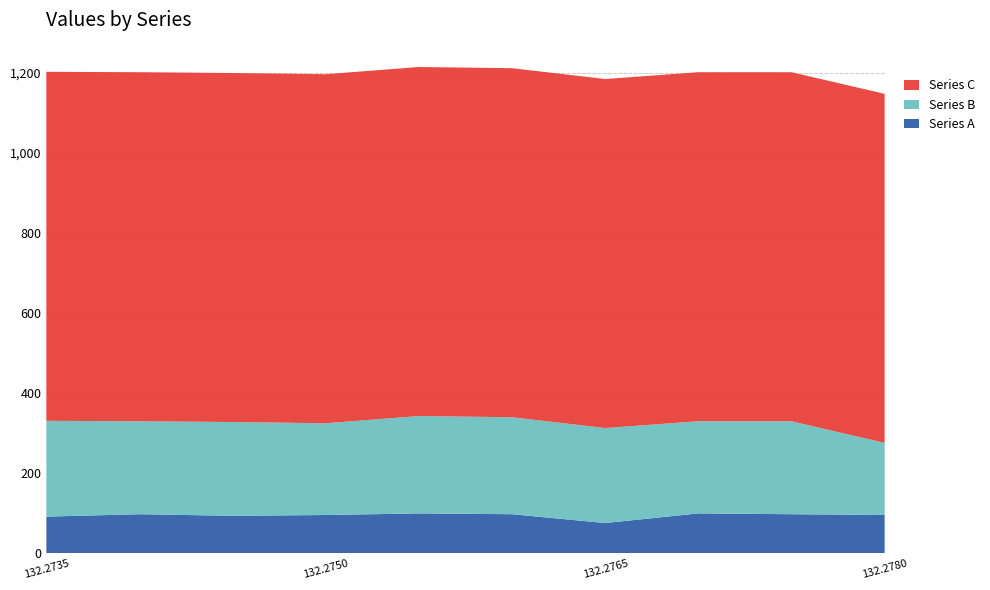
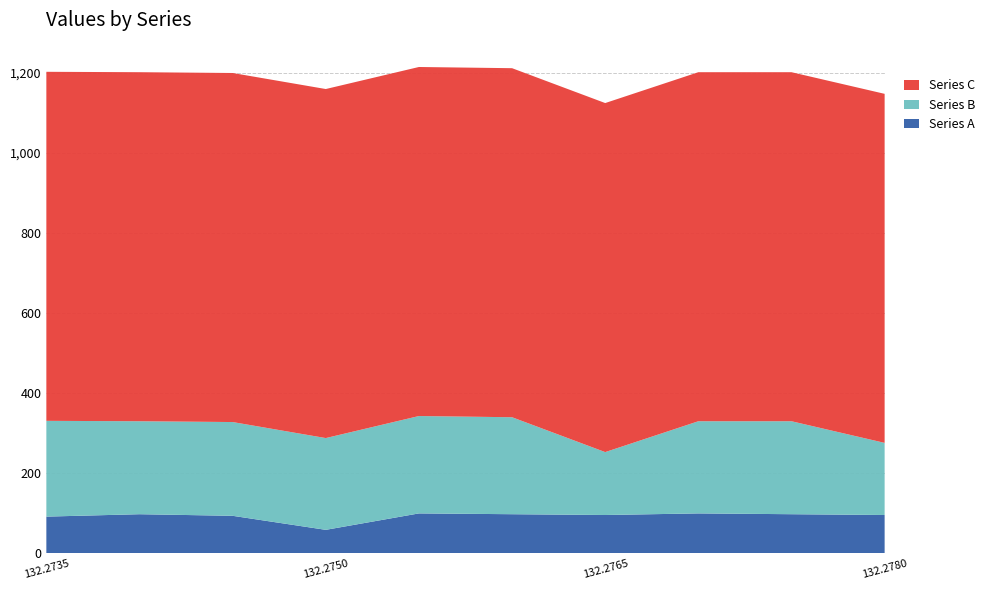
  {
    "Series A": {
      "132.2735": 90,
-     "132.2750": 100,
-     "132.2765": 80,
+     "132.2750": 60,
+     "132.2765": 100,
      "132.2780": 100
    },
    "Series B": {
      "132.2735": 240,
      "132.2750": 230,
-     "132.2765": 240,
+     "132.2765": 160,
      "132.2780": 180
    },
    "Series C": {
      "132.2735": 870,
      "132.2750": 870,
      "132.2765": 870,
      "132.2780": 870
    }
  }
